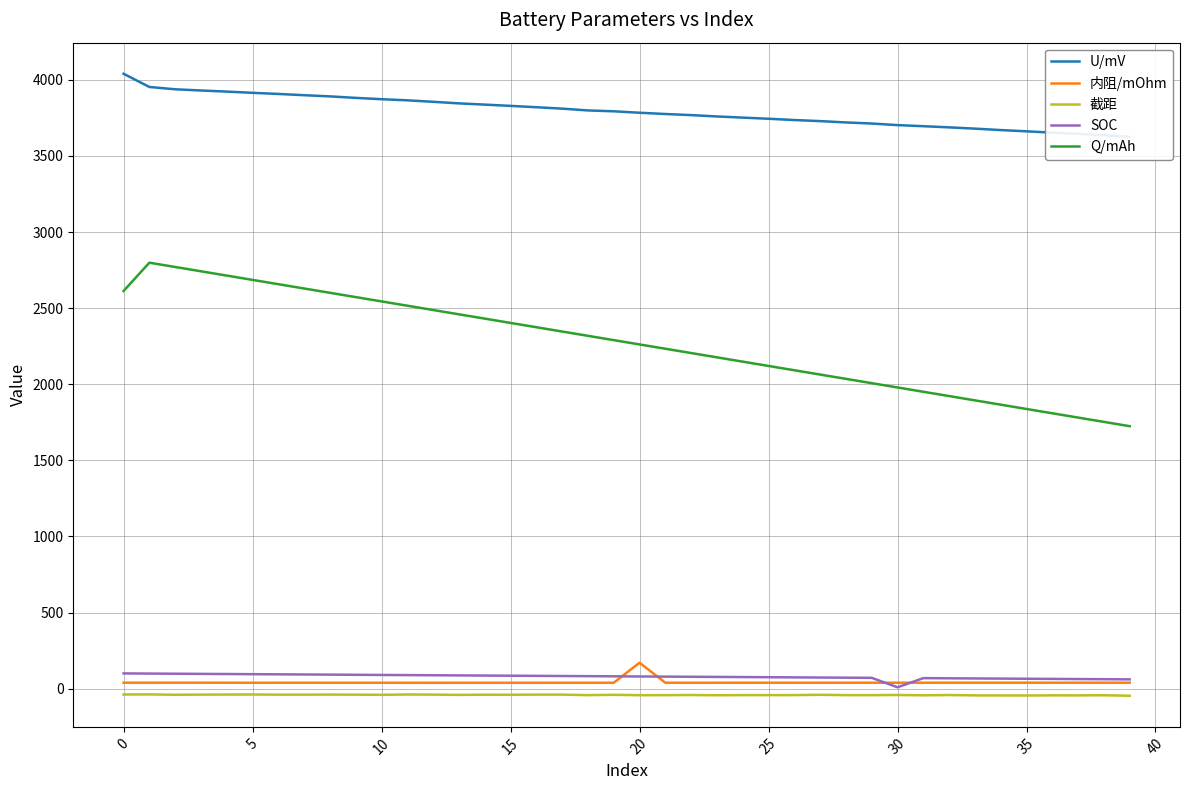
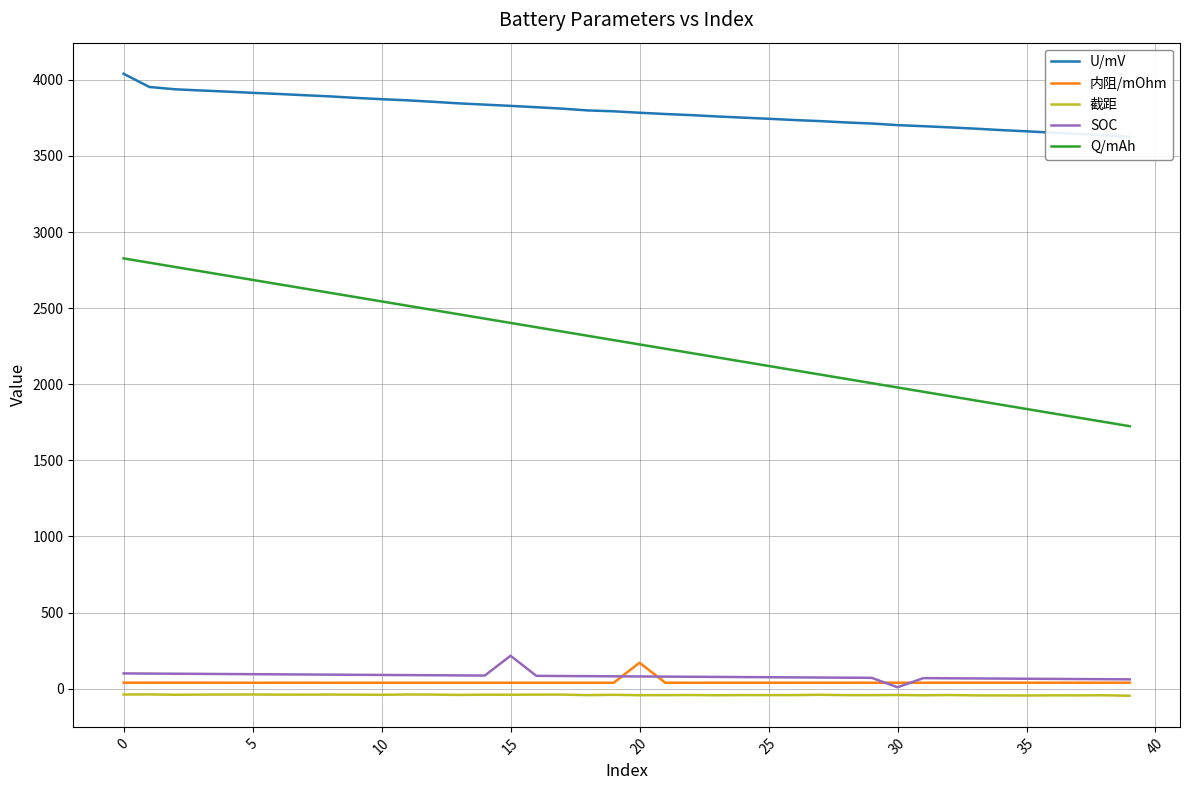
  {
    "U/mV": {
      "0": 4040,
      "5": 3910,
      "10": 3870,
      "15": 3830,
      "20": 3780,
      "25": 3740,
      "30": 3700,
      "35": 3660
    },
    "内阻/mOhm": {
      "0": 40,
      "5": 40,
      "10": 40,
      "15": 40,
      "20": 170,
      "25": 40,
      "30": 40,
      "35": 40
    },
    "截距": {
      "0": -40,
      "5": -40,
      "10": -40,
      "15": -40,
      "20": -40,
      "25": -40,
      "30": -40,
      "35": -50
    },
    "SOC": {
      "0": 100,
      "5": 100,
      "10": 90,
-     "15": 90,
+     "15": 220,
      "20": 80,
      "25": 80,
      "30": 10,
      "35": 70
    },
    "Q/mAh": {
-     "0": 2610,
+     "0": 2830,
      "5": 2690,
      "10": 2540,
      "15": 2400,
      "20": 2260,
      "25": 2120,
      "30": 1980,
      "35": 1840
    }
  }
